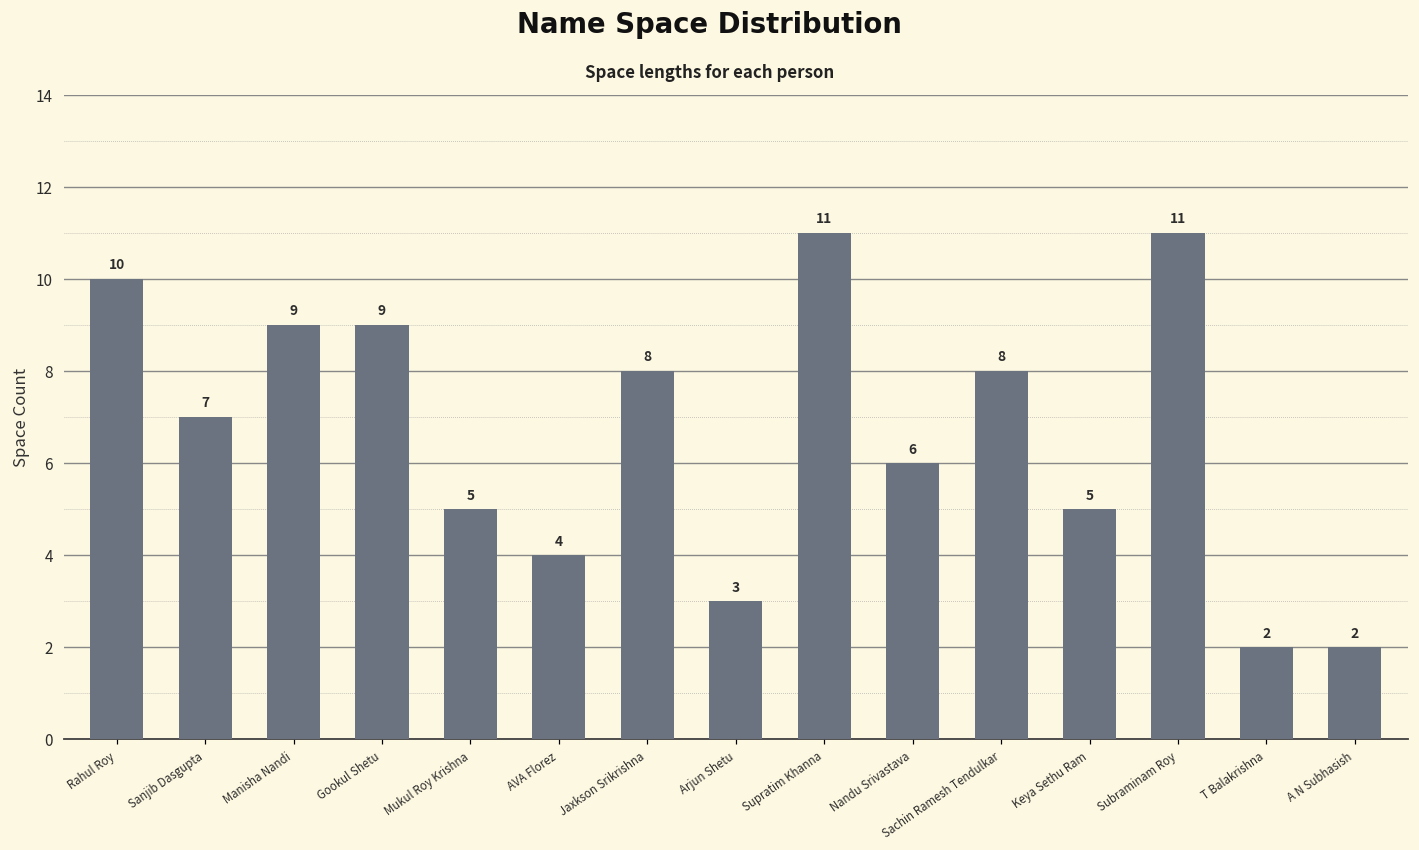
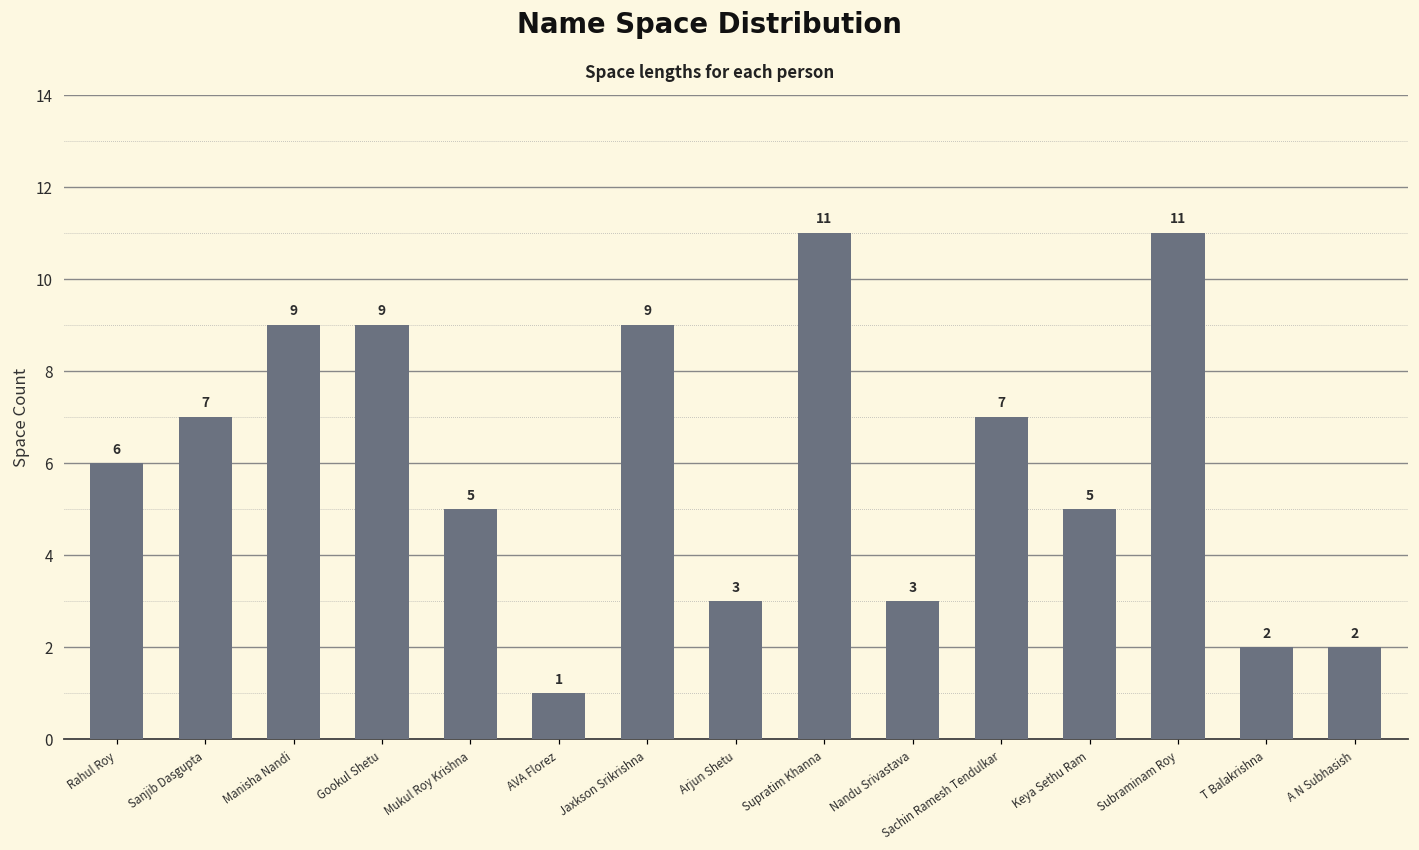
  {
-   "Rahul Roy": 10,
+   "Rahul Roy": 6,
    "Sanjib Dasgupta": 7,
    "Manisha Nandi": 9,
    "Gookul Shetu": 9,
    "Mukul Roy Krishna": 5,
-   "AVA Florez": 4,
-   "Jaxkson Srikrishna": 8,
+   "AVA Florez": 1,
+   "Jaxkson Srikrishna": 9,
    "Arjun Shetu": 3,
    "Supratim Khanna": 11,
-   "Nandu Srivastava": 6,
-   "Sachin Ramesh Tendulkar": 8,
+   "Nandu Srivastava": 3,
+   "Sachin Ramesh Tendulkar": 7,
    "Keya Sethu Ram": 5,
    "Subraminam Roy": 11,
    "T Balakrishna": 2,
    "A N Subhasish": 2
  }
